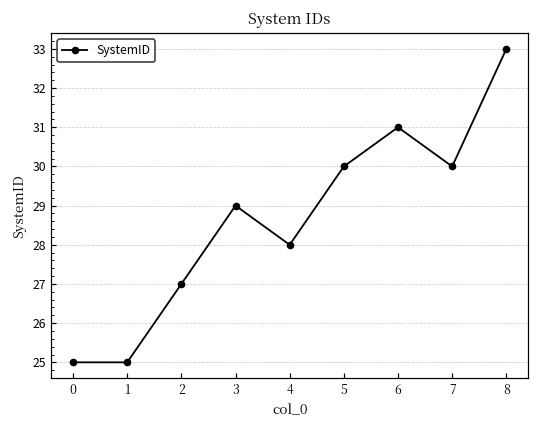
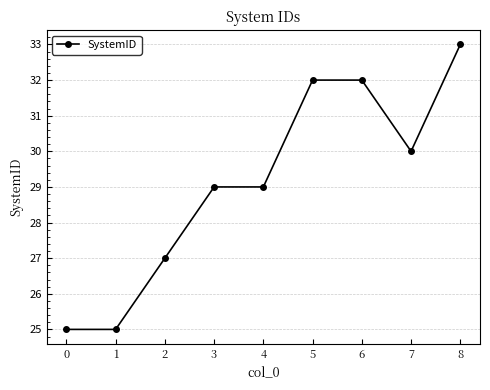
  {
    "0": 25,
    "1": 25,
    "2": 27,
    "3": 29,
-   "4": 28,
-   "5": 30,
-   "6": 31,
+   "4": 29,
+   "5": 32,
+   "6": 32,
    "7": 30,
    "8": 33
  }
